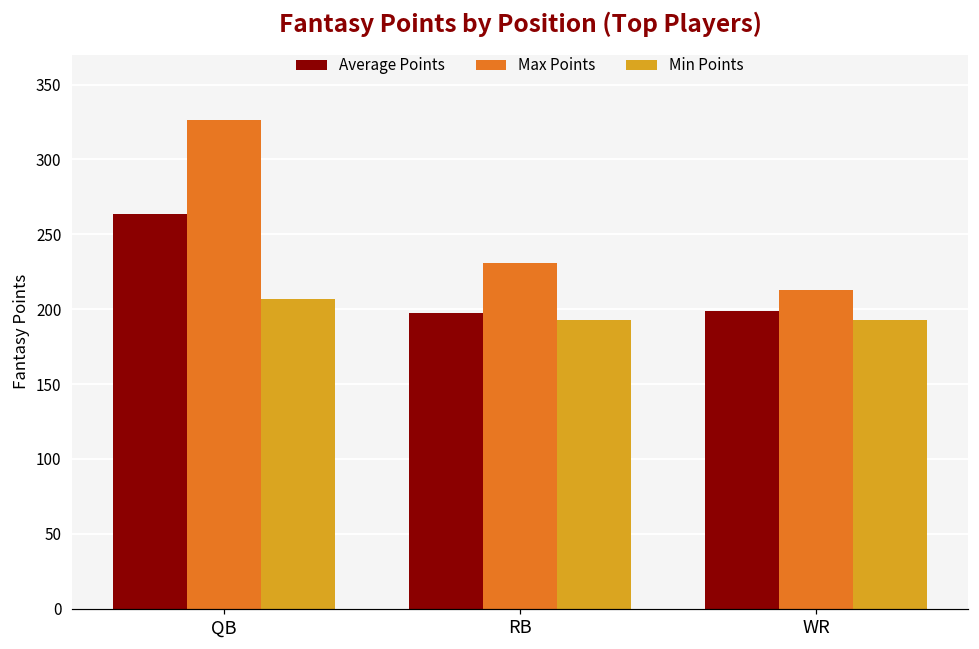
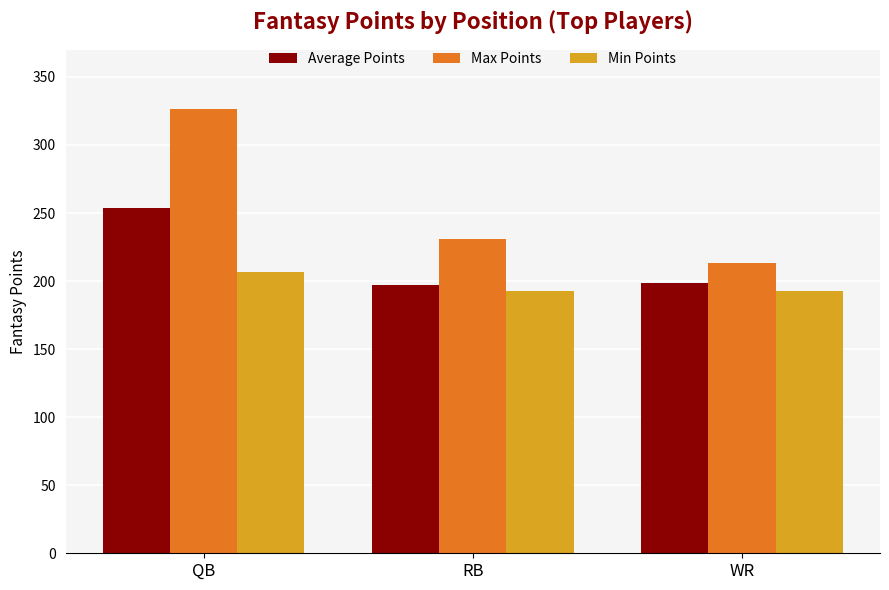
  {
    "Average Points": {
-     "QB": 264,
+     "QB": 254,
      "RB": 197,
      "WR": 199
    }
  }
